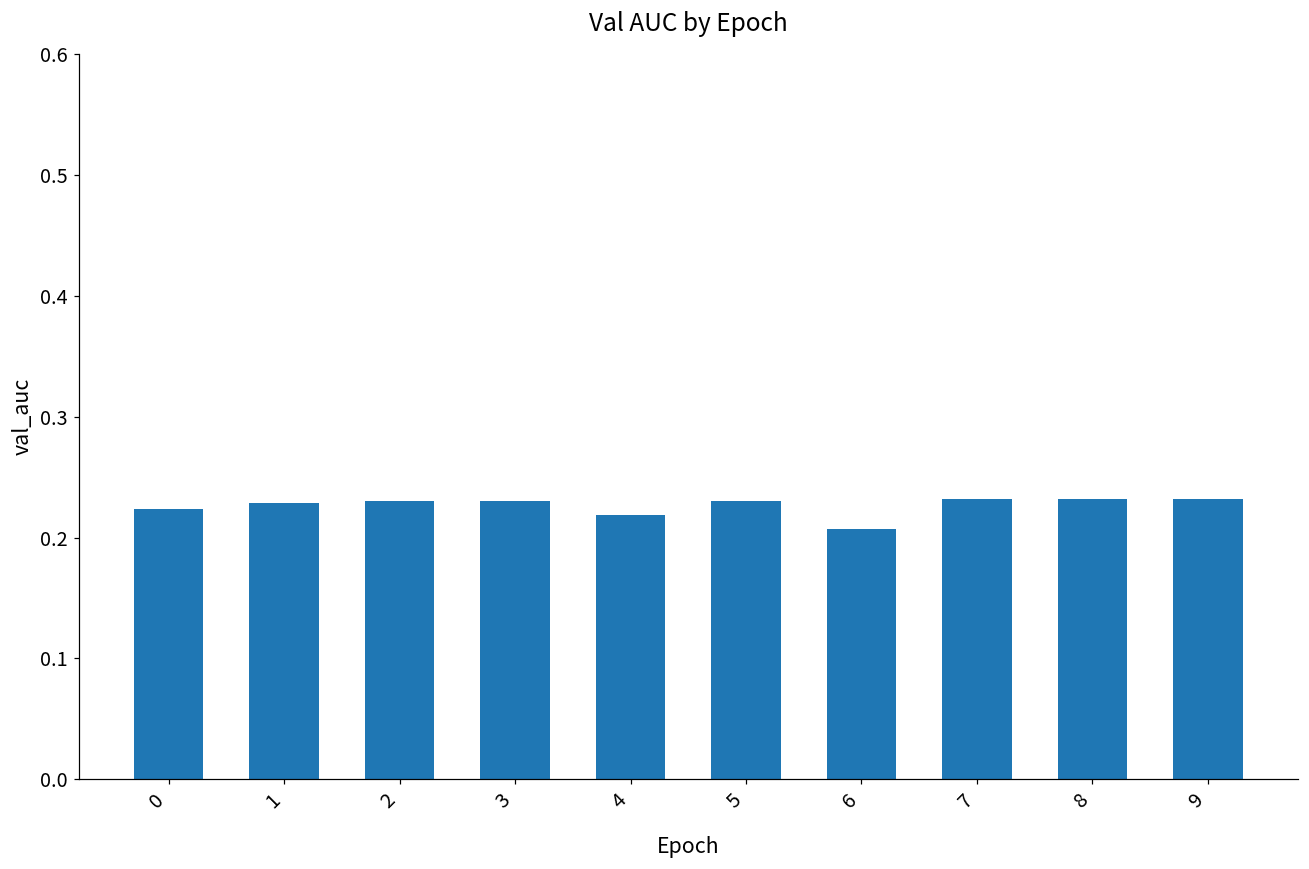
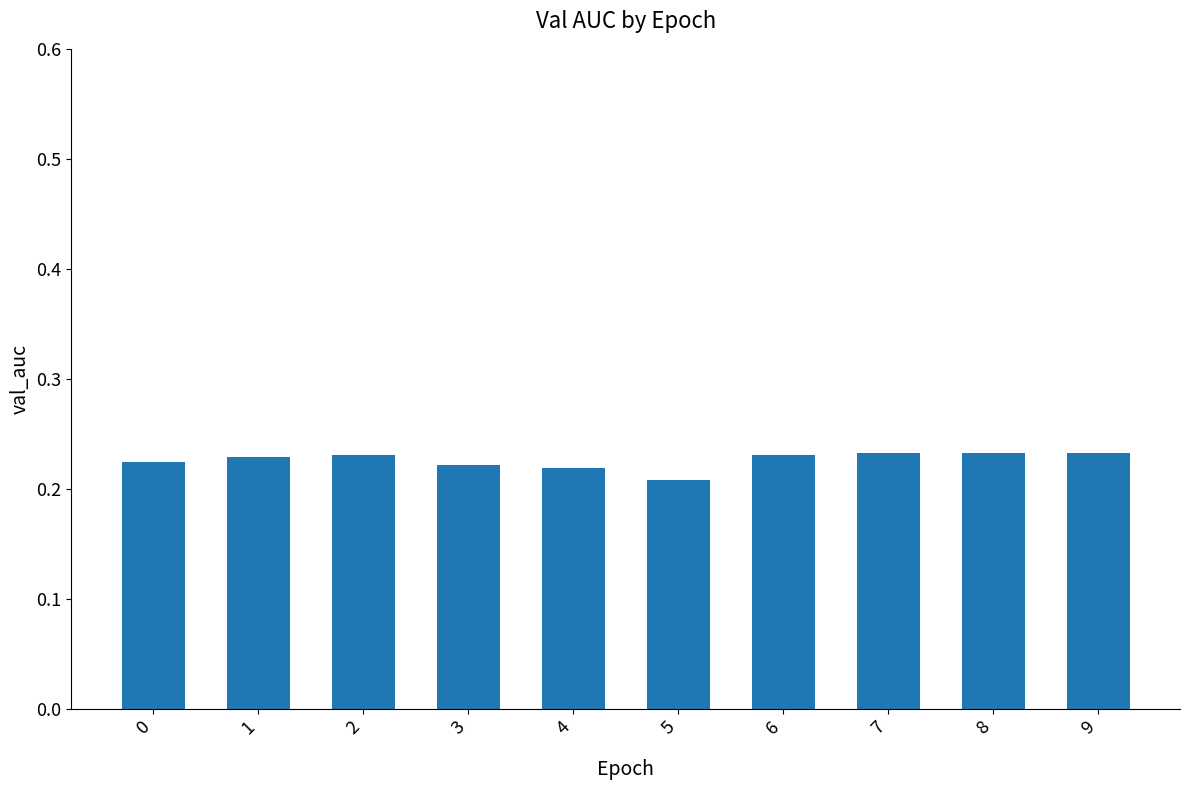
  {
    "0": 0.224,
    "1": 0.229,
    "2": 0.230,
-   "3": 0.230,
+   "3": 0.221,
    "4": 0.219,
-   "5": 0.230,
-   "6": 0.207,
+   "5": 0.208,
+   "6": 0.230,
    "7": 0.232,
    "8": 0.232,
    "9": 0.232
  }
